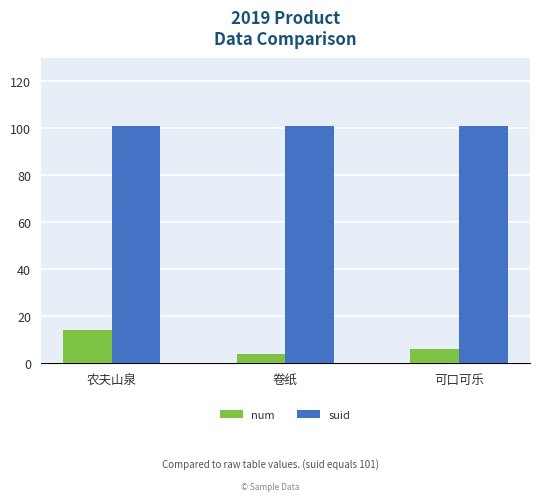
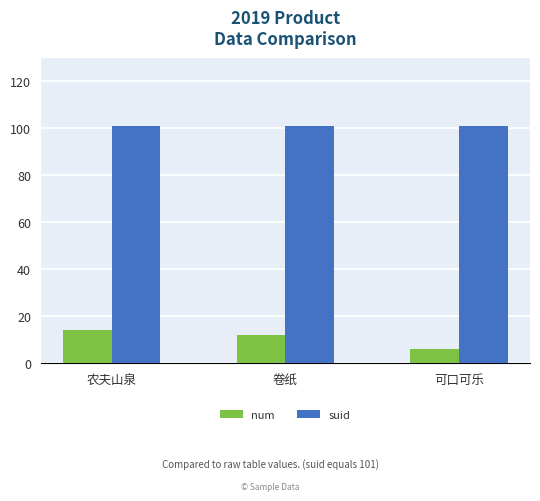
  {
    "num": {
      "农夫山泉": 14,
-     "卷纸": 4,
+     "卷纸": 12,
      "可口可乐": 6
    },
    "suid": {
      "农夫山泉": 101,
      "卷纸": 101,
      "可口可乐": 101
    }
  }
